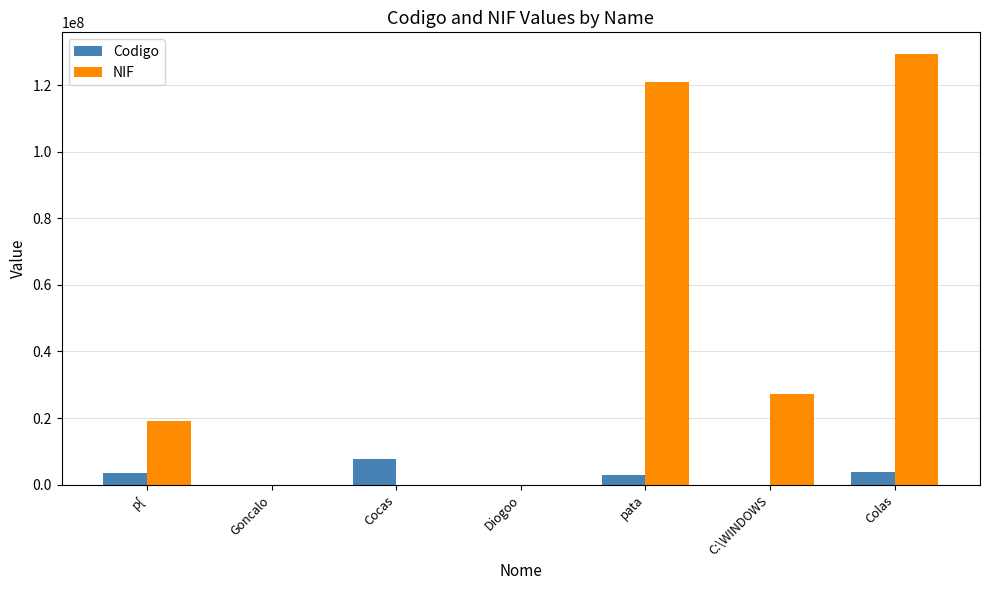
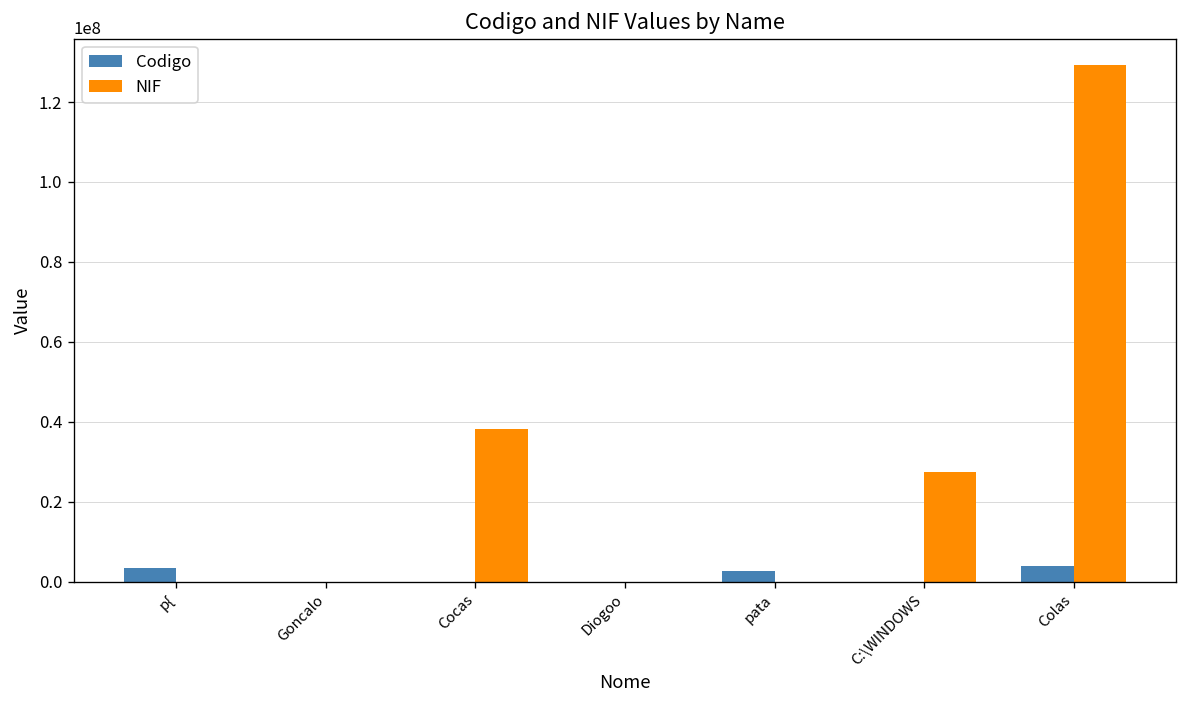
  {
    "Codigo": {
      "p{": 3000000,
-     "Cocas": 8000000,
+     "Cocas": 0,
      "pata": 3000000,
      "Colas": 4000000
    },
    "NIF": {
-     "p{": 19000000,
-     "Cocas": 0,
-     "pata": 121000000,
+     "p{": 0,
+     "Cocas": 38000000,
+     "pata": 0,
      "C:\\WINDOWS": 27000000,
      "Colas": 129000000
    }
  }
